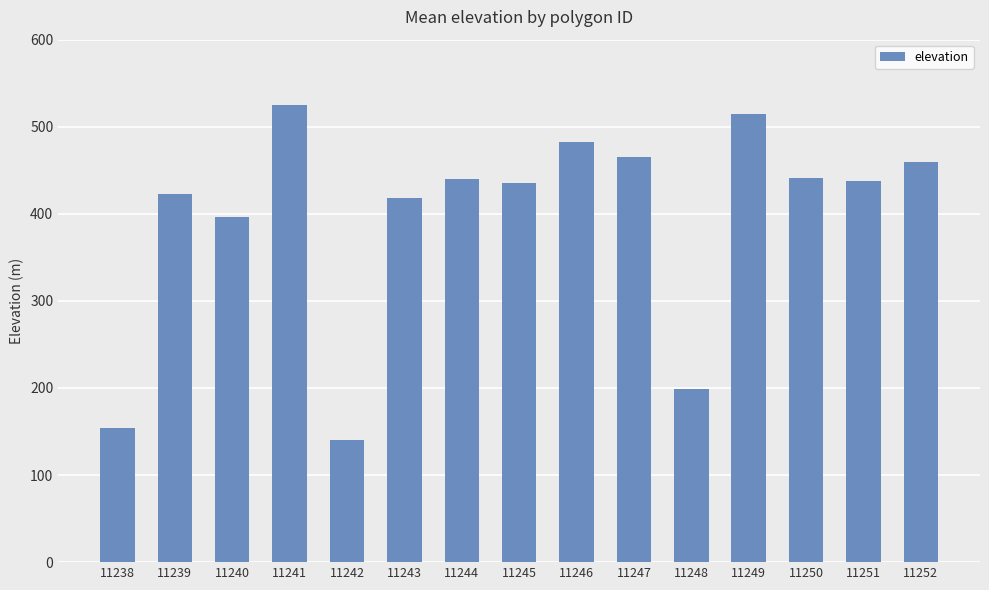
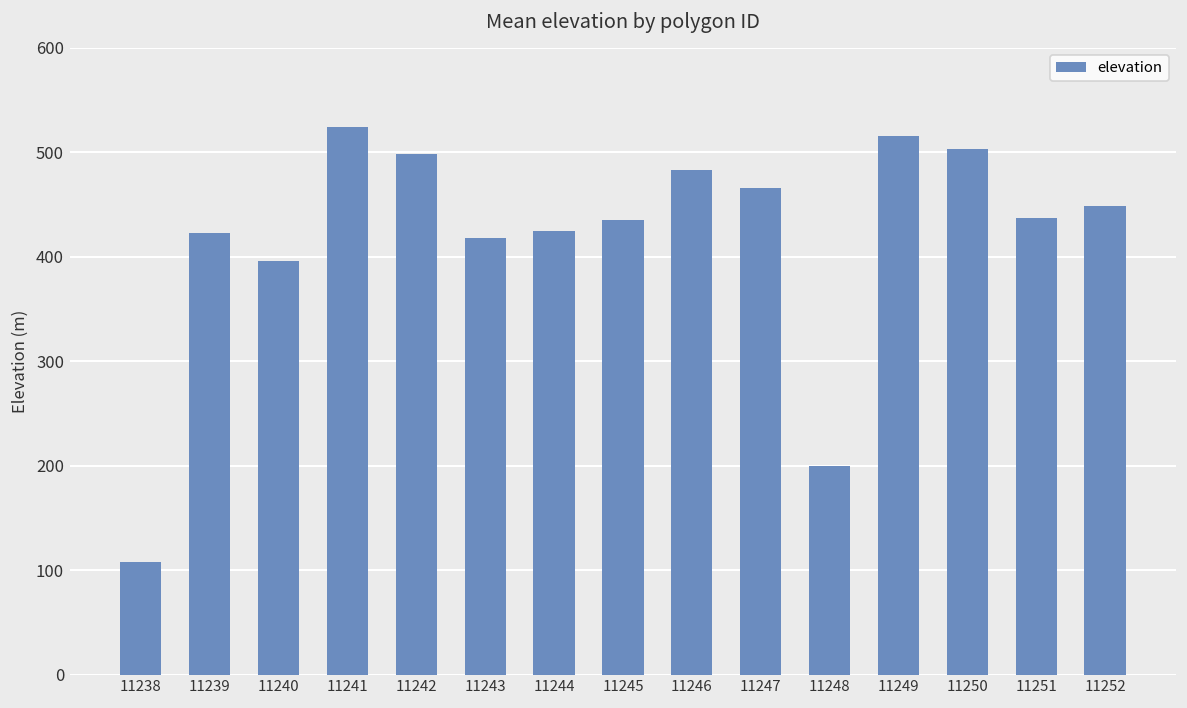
  {
-   "11238": 150,
+   "11238": 110,
    "11239": 420,
    "11240": 400,
    "11241": 520,
-   "11242": 140,
+   "11242": 500,
    "11243": 420,
-   "11244": 440,
+   "11244": 420,
    "11245": 430,
    "11246": 480,
    "11247": 470,
    "11248": 200,
    "11249": 520,
-   "11250": 440,
+   "11250": 500,
    "11251": 440,
-   "11252": 460
+   "11252": 450
  }
